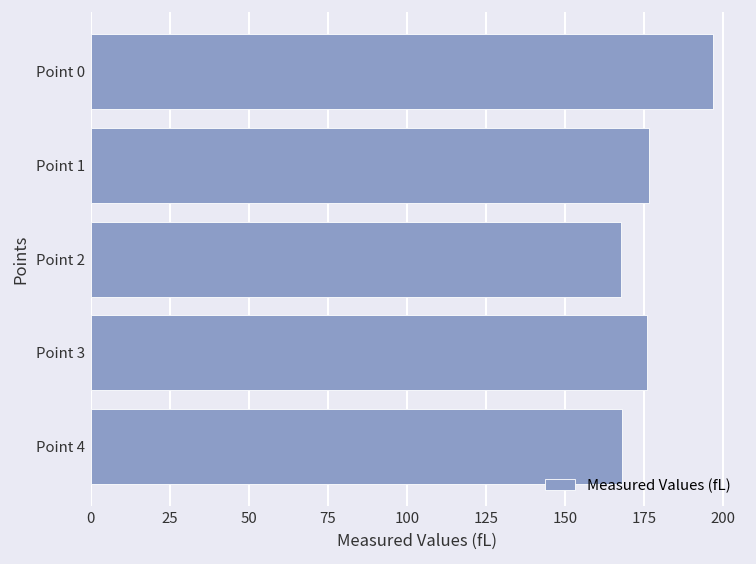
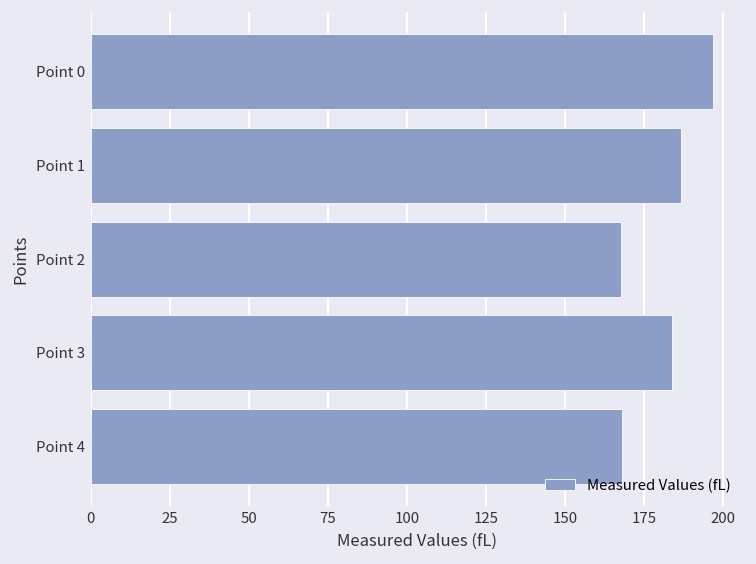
  {
    "Point 0": 197,
-   "Point 1": 177,
+   "Point 1": 187,
    "Point 2": 168,
-   "Point 3": 176,
+   "Point 3": 184,
    "Point 4": 168
  }
